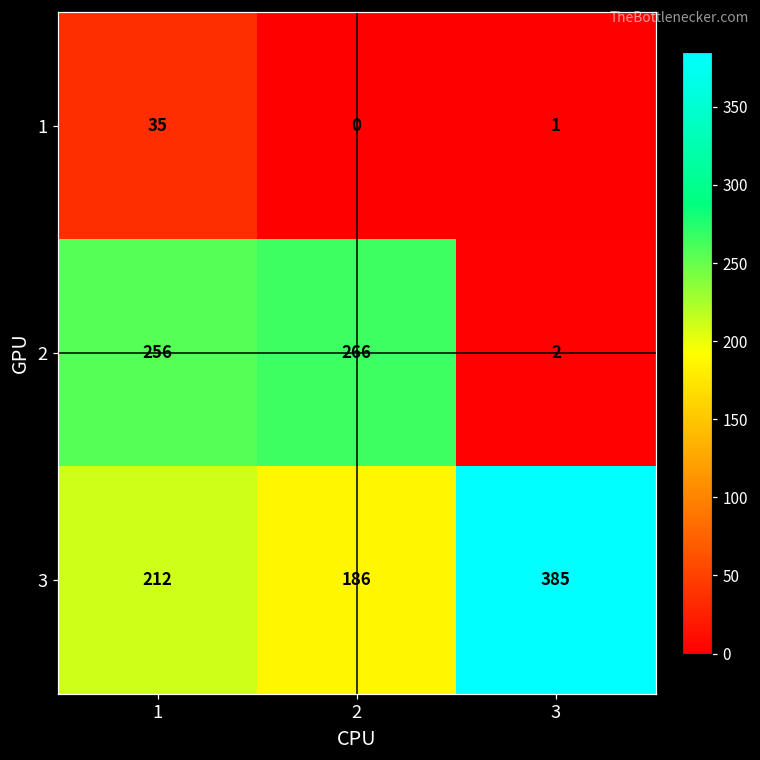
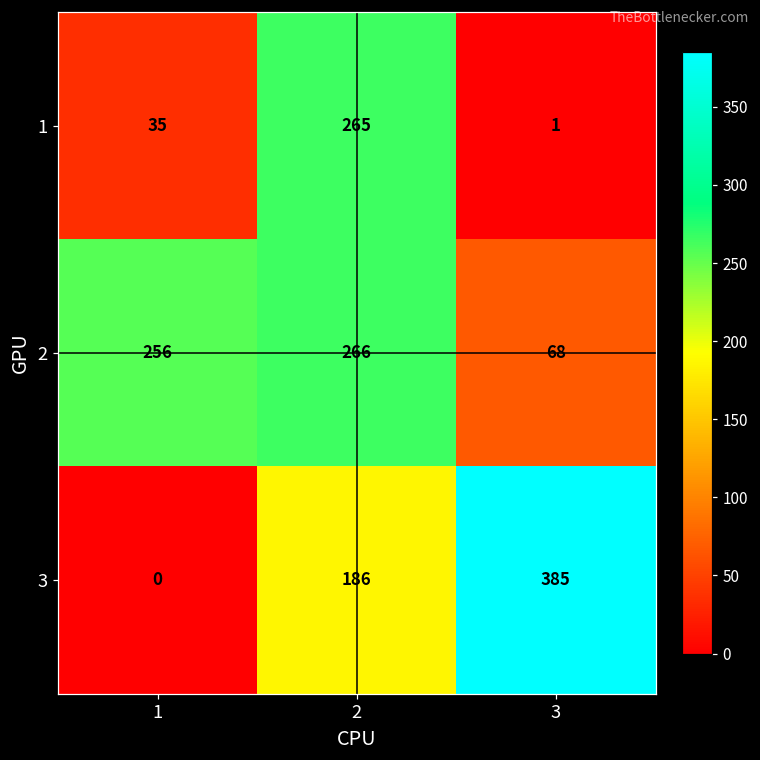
  {
    "1": {
      "1": 35,
-     "2": 0,
+     "2": 265,
      "3": 1
    },
    "2": {
      "1": 256,
      "2": 266,
-     "3": 2
+     "3": 68
    },
    "3": {
-     "1": 212,
+     "1": 0,
      "2": 186,
      "3": 385
    }
  }
